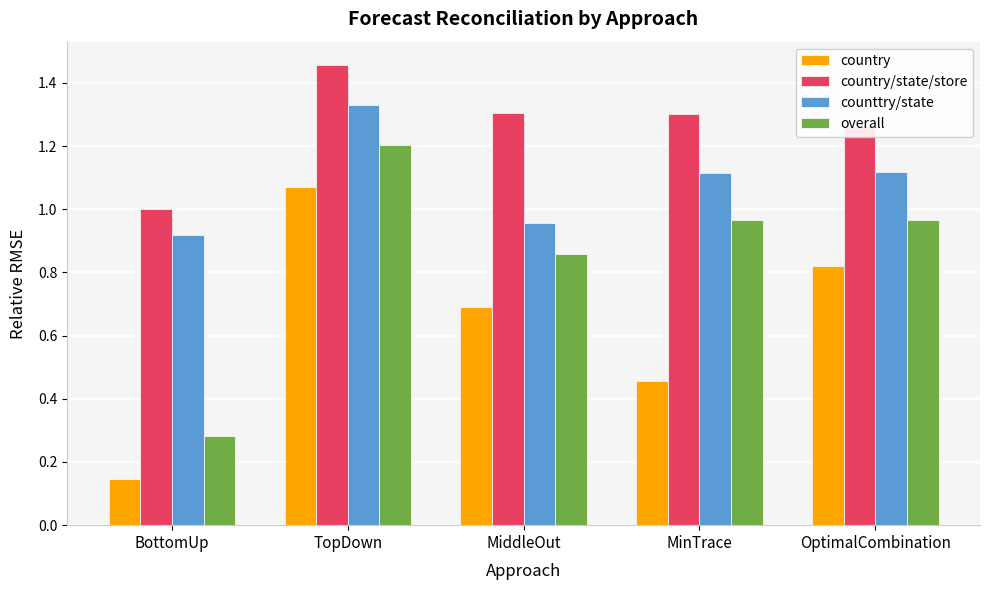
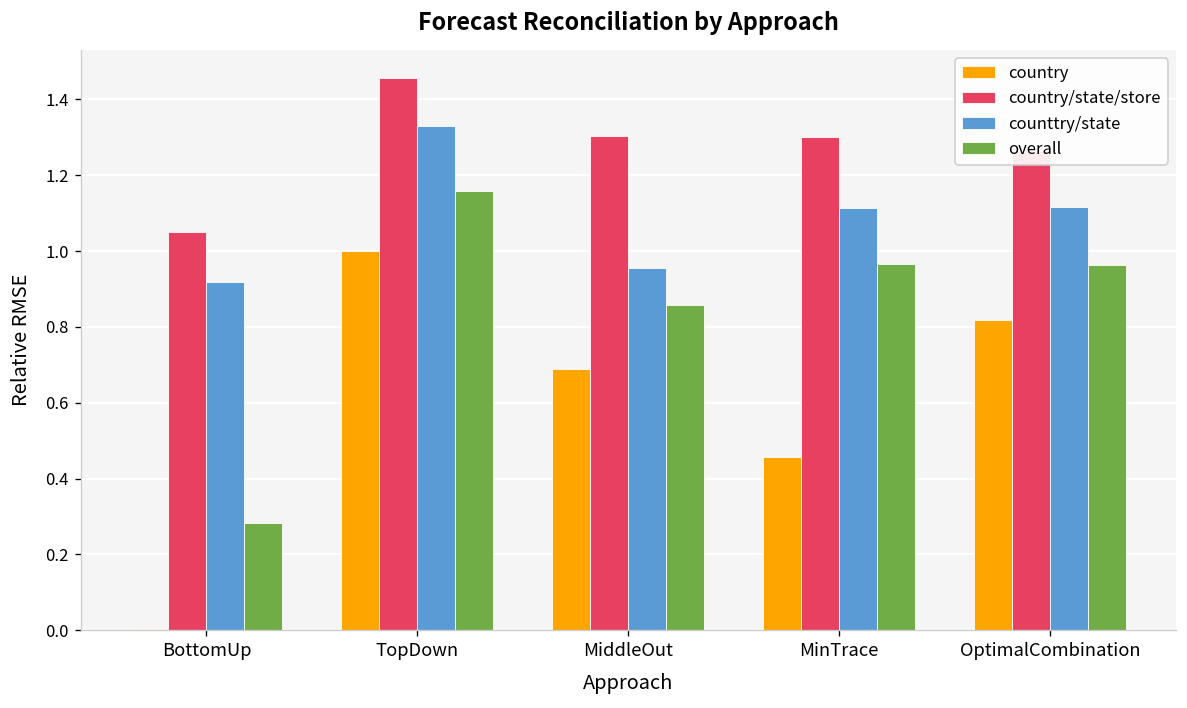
  {
    "country": {
-     "BottomUp": 0.15,
-     "TopDown": 1.07,
+     "BottomUp": 0.00,
+     "TopDown": 1.00,
      "MiddleOut": 0.69,
      "MinTrace": 0.46,
      "OptimalCombination": 0.82
    },
    "country/state/store": {
-     "BottomUp": 1.00,
+     "BottomUp": 1.05,
      "TopDown": 1.46,
      "MiddleOut": 1.30,
      "MinTrace": 1.30
    },
    "counttry/state": {
      "BottomUp": 0.92,
      "TopDown": 1.33,
      "MiddleOut": 0.96,
      "MinTrace": 1.11,
      "OptimalCombination": 1.12
    },
    "overall": {
      "BottomUp": 0.28,
-     "TopDown": 1.20,
+     "TopDown": 1.16,
      "MiddleOut": 0.86,
      "MinTrace": 0.97,
      "OptimalCombination": 0.96
    }
  }
